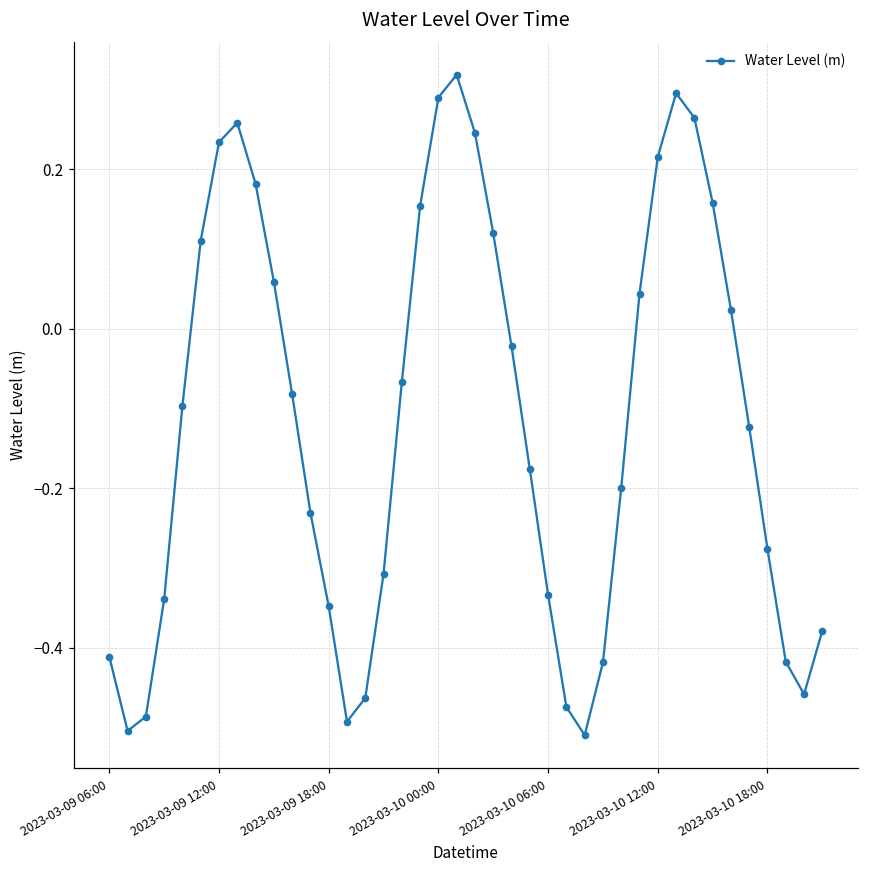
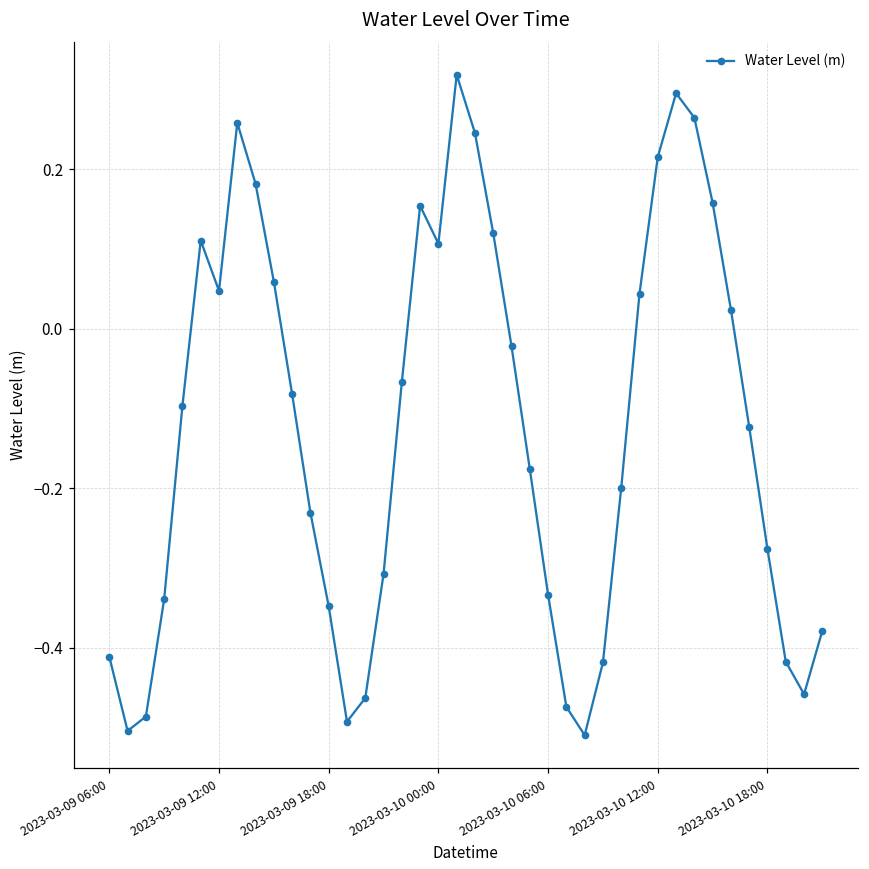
  {
    "2023-03-09 06:00": -0.41,
-   "2023-03-09 12:00": 0.23,
+   "2023-03-09 12:00": 0.05,
    "2023-03-09 18:00": -0.35,
-   "2023-03-10 00:00": 0.29,
+   "2023-03-10 00:00": 0.11,
    "2023-03-10 06:00": -0.33,
    "2023-03-10 12:00": 0.22,
    "2023-03-10 18:00": -0.28
  }
